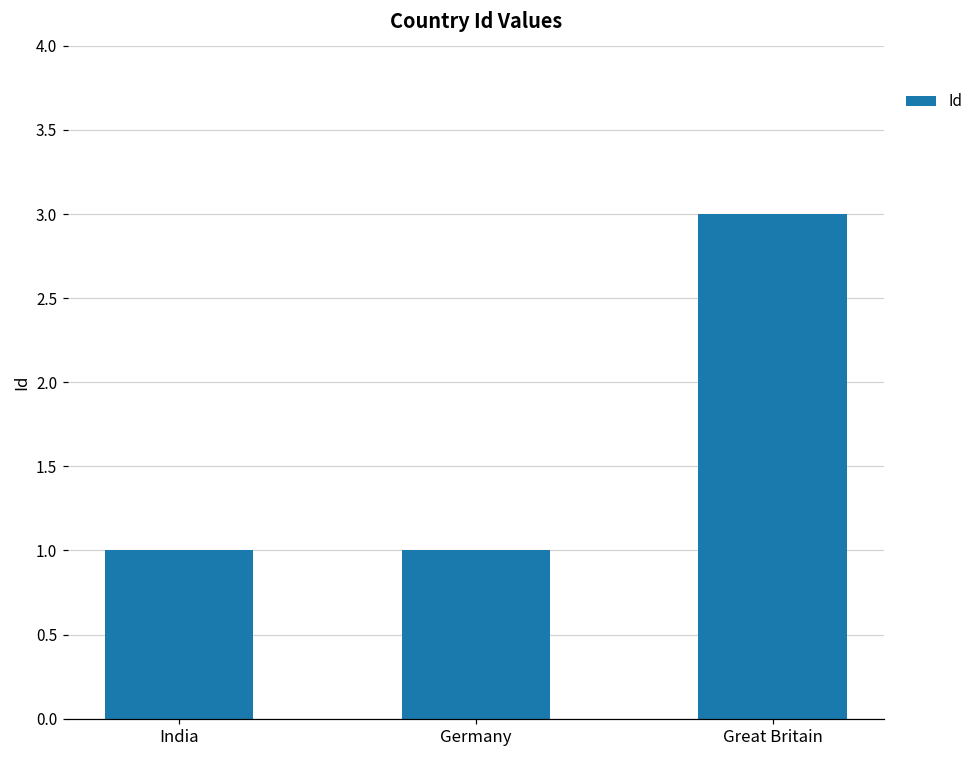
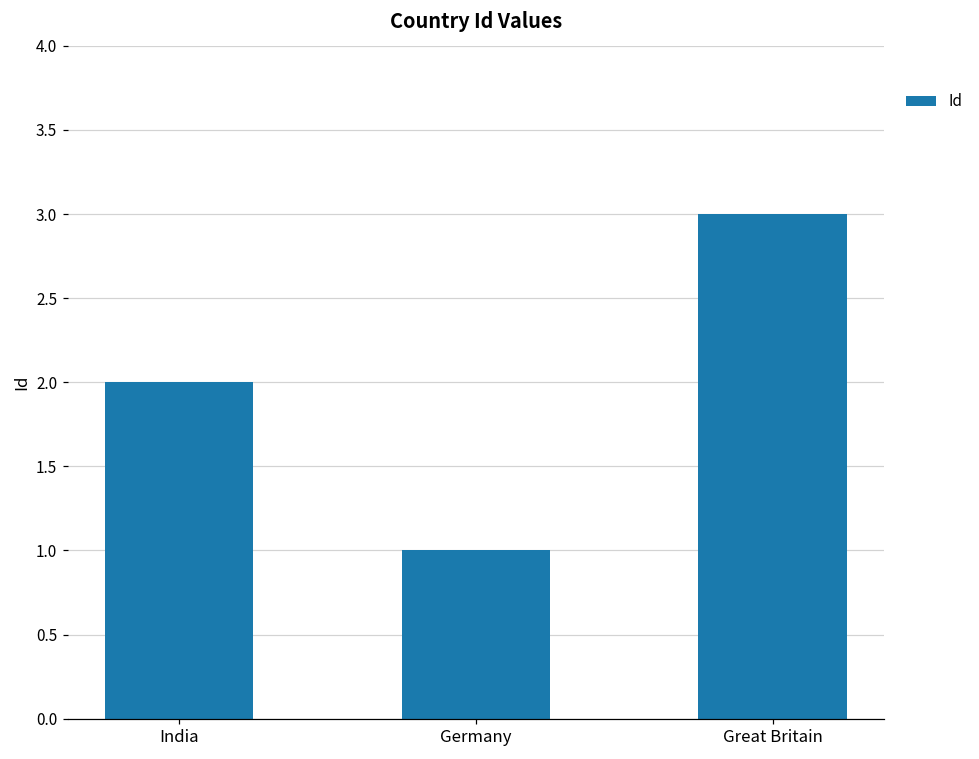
  {
-   "India": 1,
+   "India": 2,
    "Germany": 1,
    "Great Britain": 3
  }
